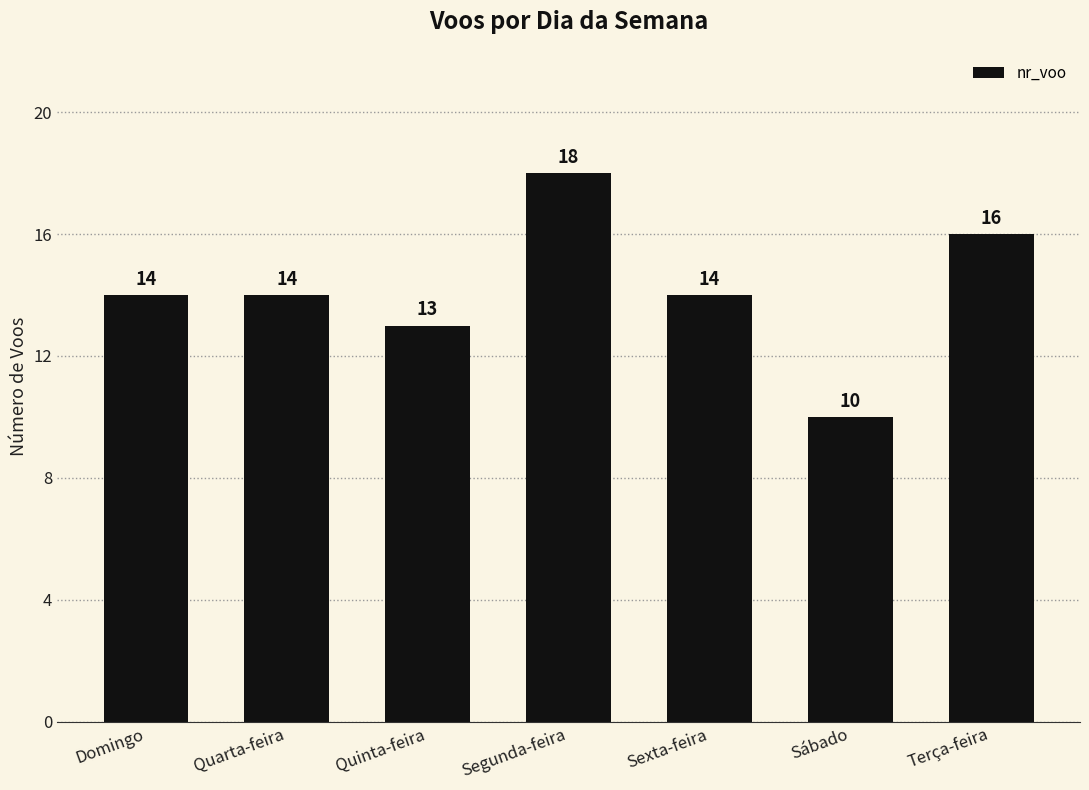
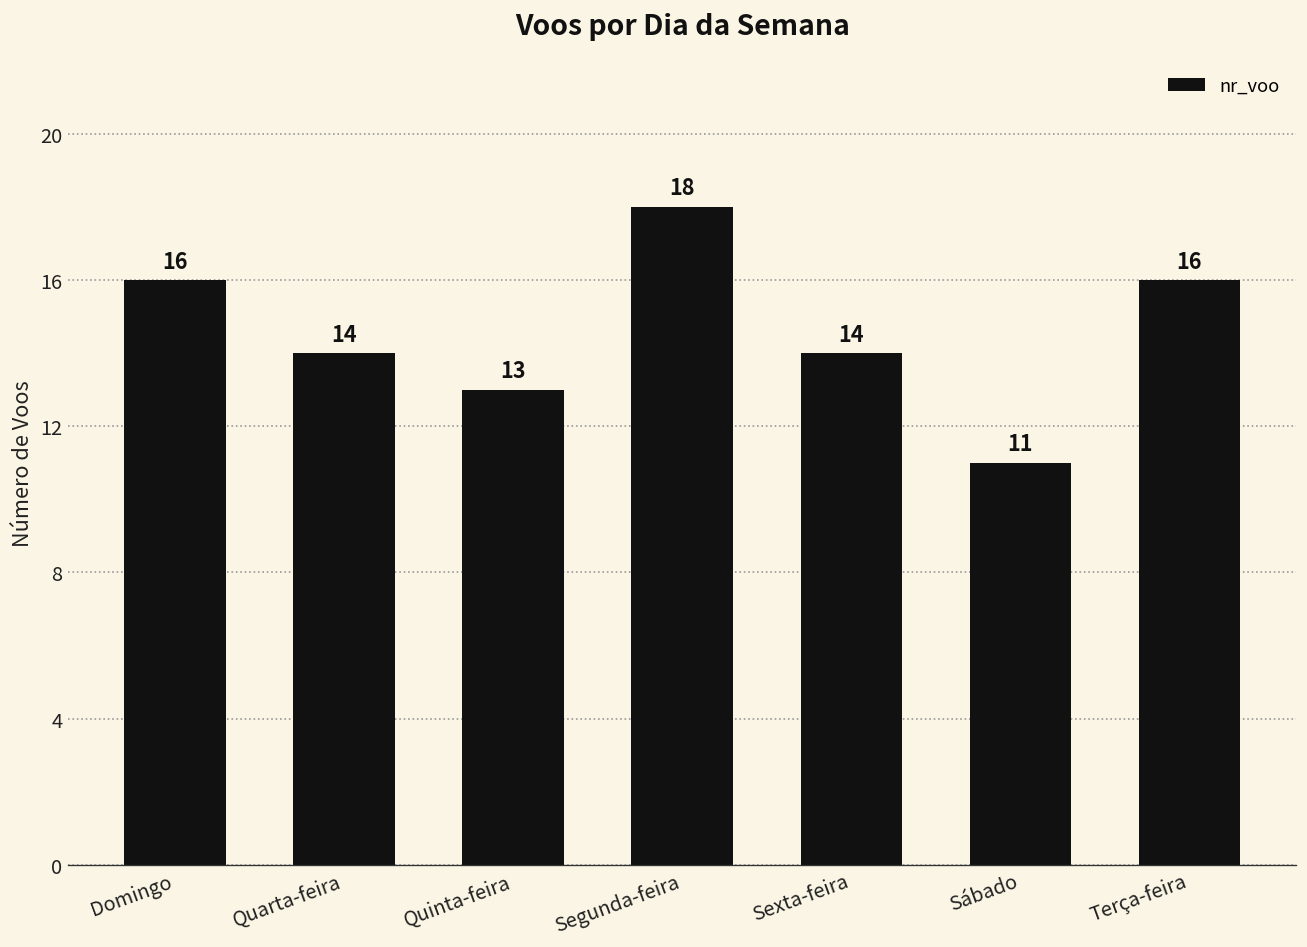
  {
-   "Domingo": 14,
+   "Domingo": 16,
    "Quarta-feira": 14,
    "Quinta-feira": 13,
    "Segunda-feira": 18,
    "Sexta-feira": 14,
-   "Sábado": 10,
+   "Sábado": 11,
    "Terça-feira": 16
  }
